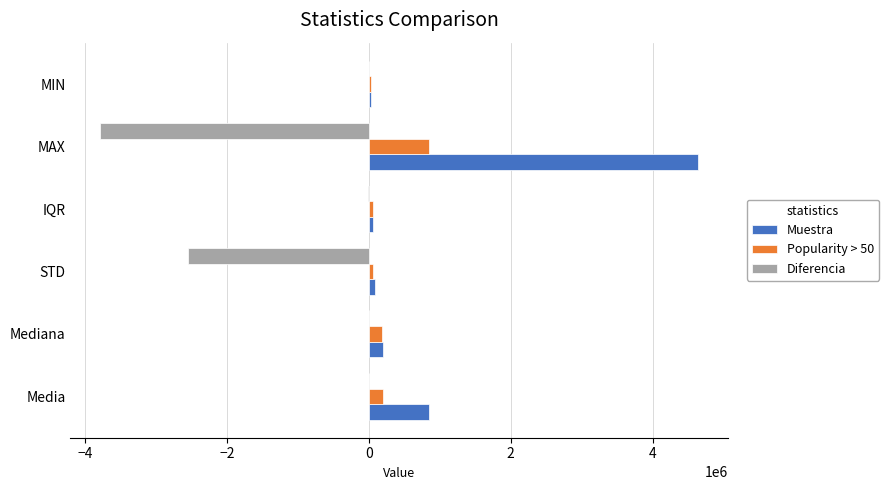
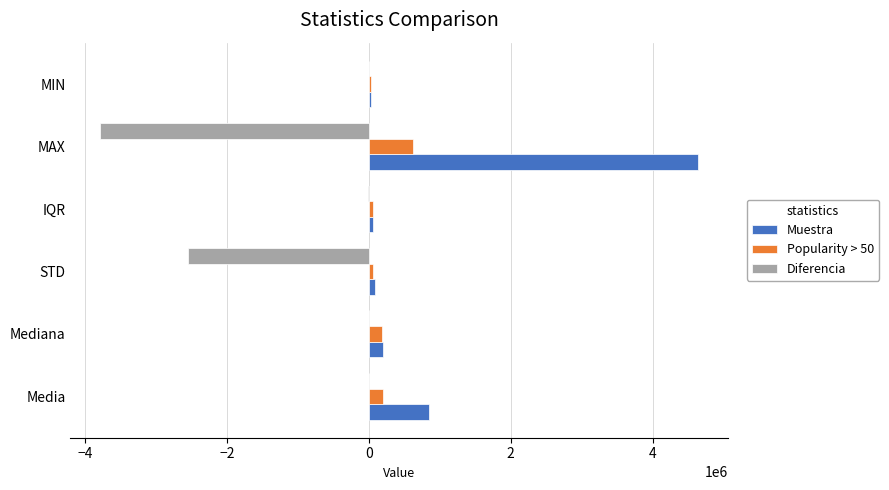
  {
    "Muestra": {
      "MAX": 4600000,
      "IQR": 100000,
      "STD": 100000,
      "Mediana": 200000,
      "Media": 900000
    },
    "Popularity > 50": {
-     "MAX": 800000,
+     "MAX": 600000,
      "IQR": 100000,
      "STD": 100000,
      "Mediana": 200000,
      "Media": 200000
    },
    "Diferencia": {
      "MAX": -3800000,
      "STD": -2600000
    }
  }
